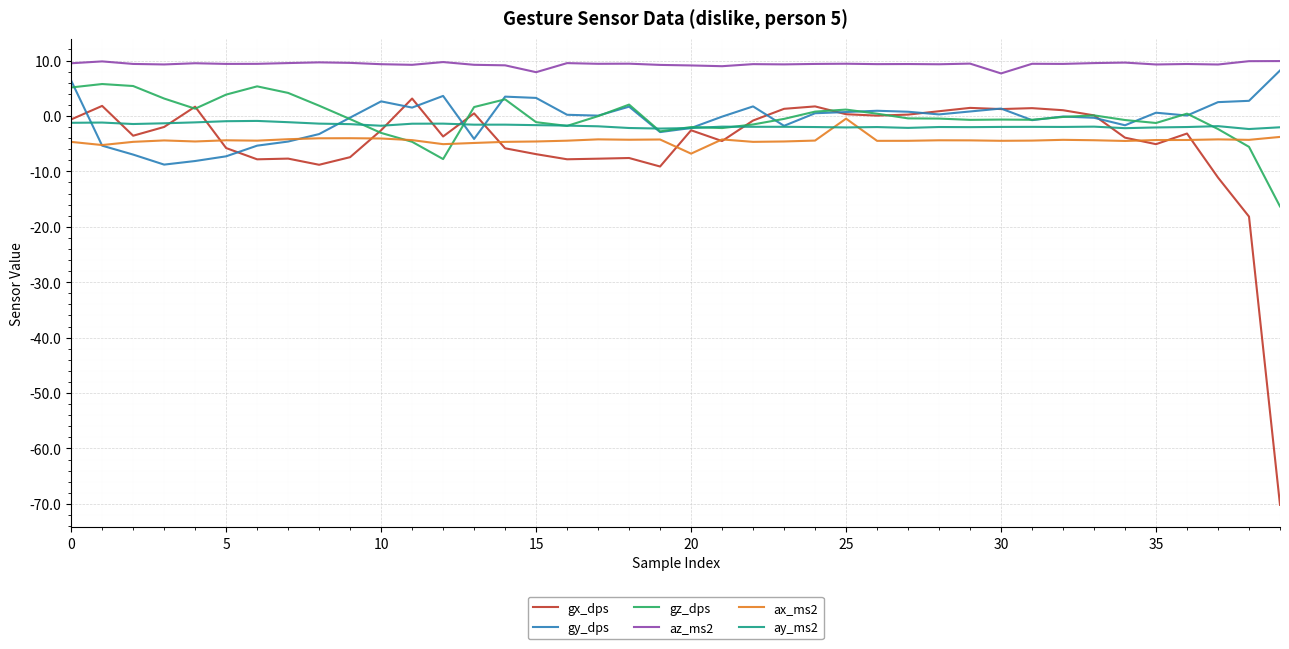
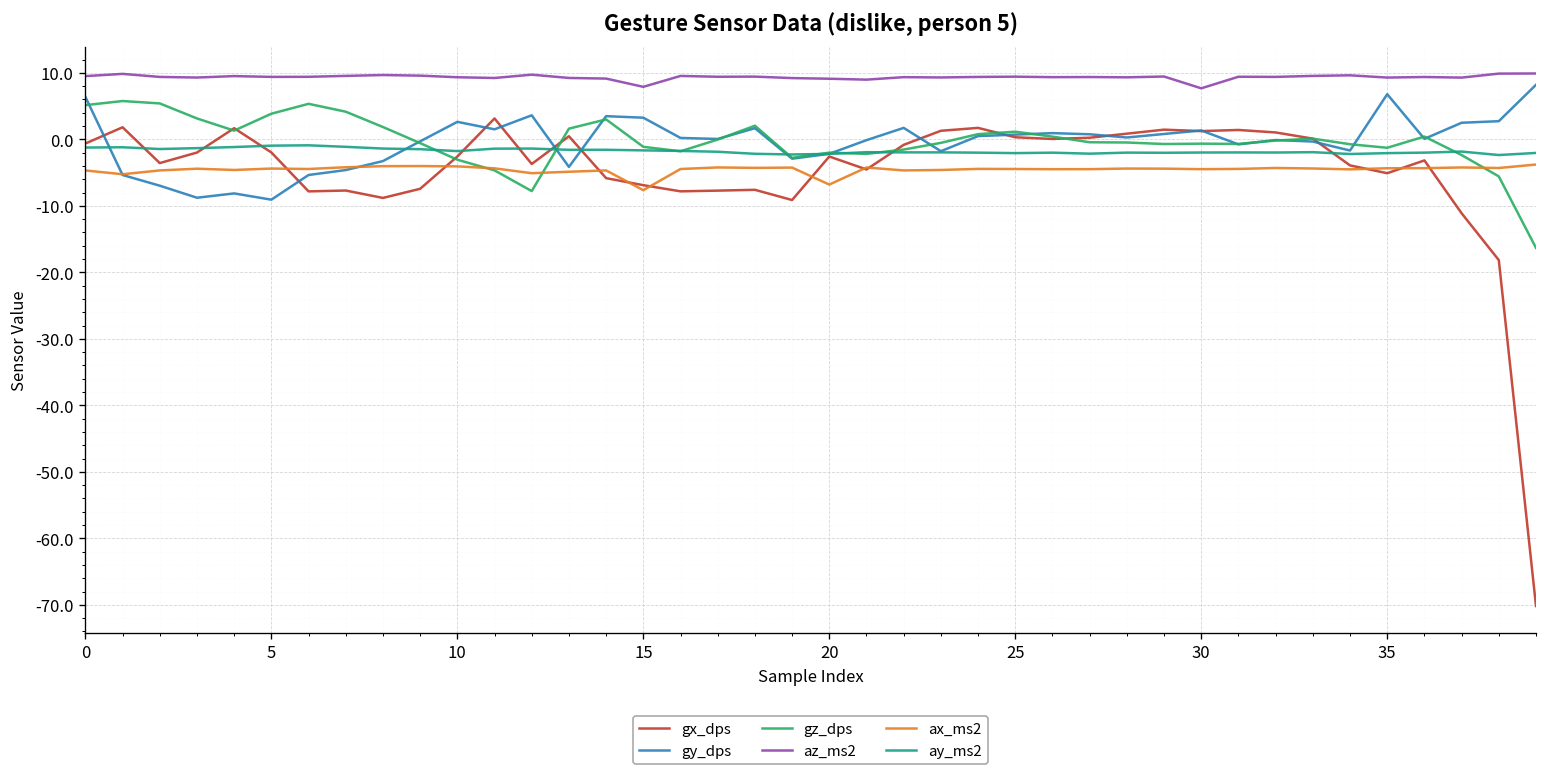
  {
    "gx_dps": {
      "0": -1,
-     "5": -6,
+     "5": -2,
      "10": -3,
      "15": -7,
      "35": -5
    },
    "gy_dps": {
      "0": 6,
-     "5": -7,
+     "5": -9,
      "10": 3,
      "15": 3,
-     "35": 1
+     "35": 7
    },
    "az_ms2": {
      "0": 10,
      "5": 9,
      "10": 9,
      "15": 8,
      "20": 9,
      "25": 9,
      "30": 8,
      "35": 9
    },
    "ax_ms2": {
      "0": -5,
      "5": -4,
      "10": -4,
-     "15": -5,
+     "15": -8,
      "20": -7,
-     "25": 0,
+     "25": -4,
      "30": -4,
      "35": -4
    }
  }
